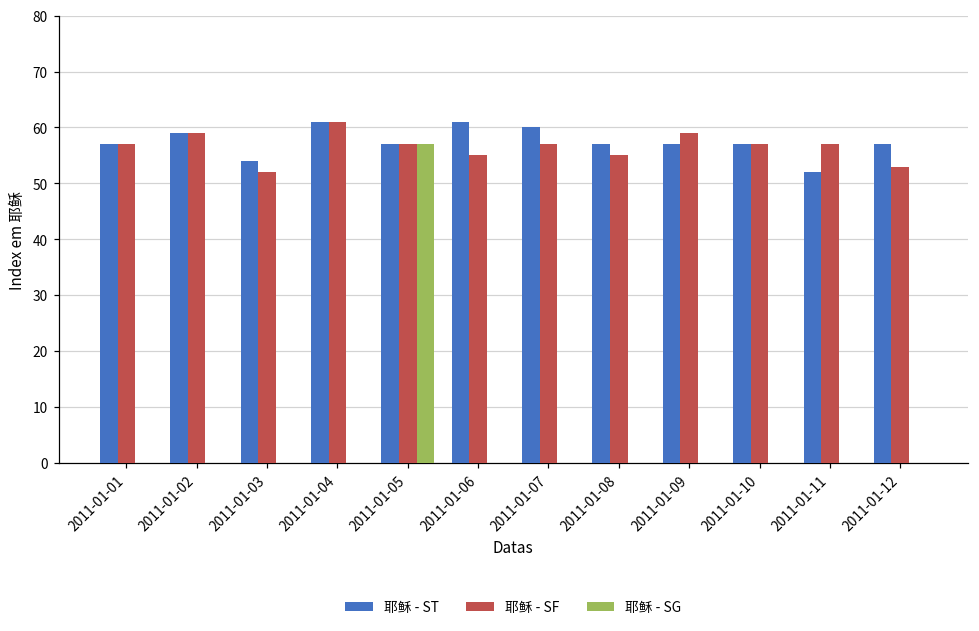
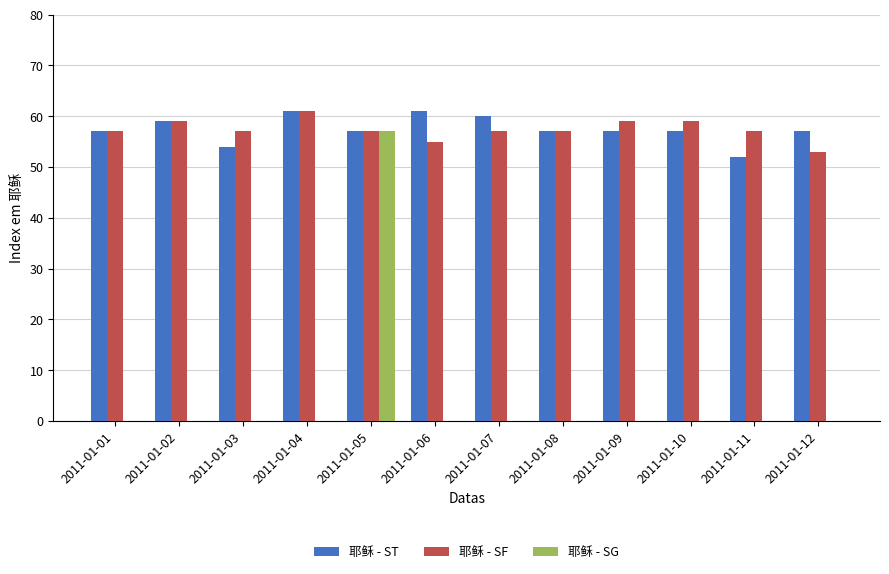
  {
    "耶稣 - ST": {
      "2011-01-01": 57,
      "2011-01-02": 59,
      "2011-01-03": 54,
      "2011-01-04": 61,
      "2011-01-05": 57,
      "2011-01-06": 61,
      "2011-01-07": 60,
      "2011-01-08": 57,
      "2011-01-09": 57,
      "2011-01-10": 57,
      "2011-01-11": 52,
      "2011-01-12": 57
    },
    "耶稣 - SF": {
      "2011-01-01": 57,
      "2011-01-02": 59,
-     "2011-01-03": 52,
+     "2011-01-03": 57,
      "2011-01-04": 61,
      "2011-01-05": 57,
      "2011-01-06": 55,
      "2011-01-07": 57,
-     "2011-01-08": 55,
+     "2011-01-08": 57,
      "2011-01-09": 59,
-     "2011-01-10": 57,
+     "2011-01-10": 59,
      "2011-01-11": 57,
      "2011-01-12": 53
    },
    "耶稣 - SG": {
      "2011-01-01": 0,
      "2011-01-02": 0,
      "2011-01-03": 0,
      "2011-01-04": 0,
      "2011-01-05": 57,
      "2011-01-06": 0,
      "2011-01-07": 0,
      "2011-01-08": 0,
      "2011-01-09": 0,
      "2011-01-10": 0,
      "2011-01-11": 0,
      "2011-01-12": 0
    }
  }
